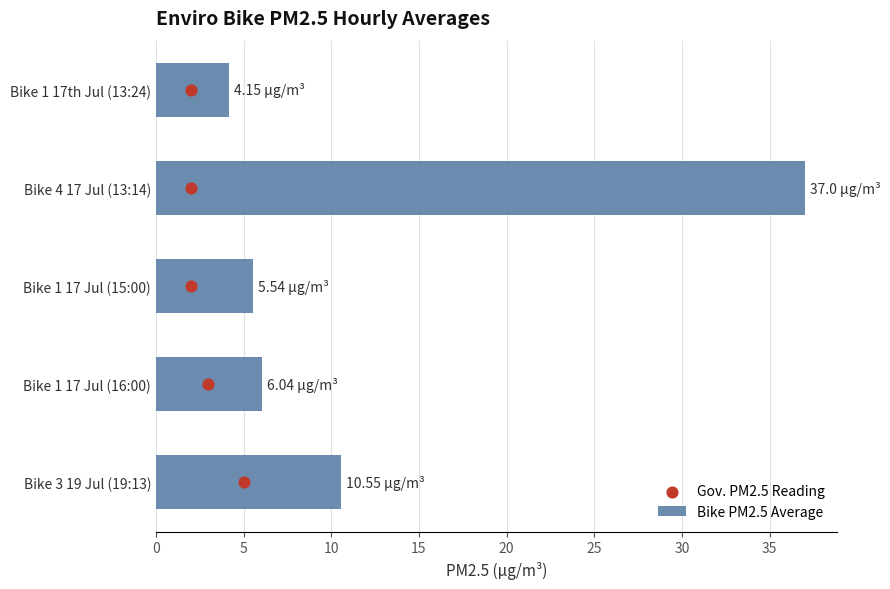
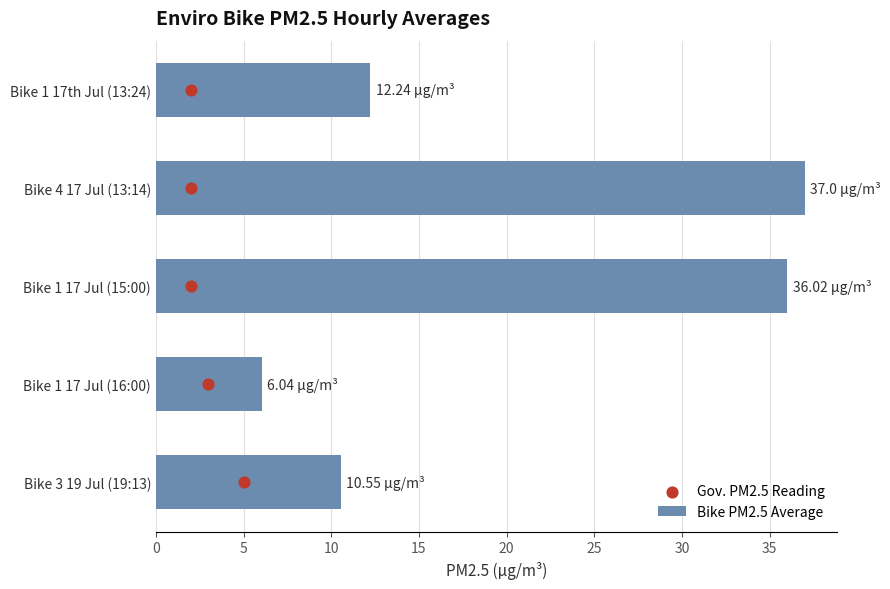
  {
    "Bike PM2.5 Average": {
-     "Bike 1 17th Jul (13:24)": 4.15,
+     "Bike 1 17th Jul (13:24)": 12.24,
      "Bike 4 17 Jul (13:14)": 37.0,
-     "Bike 1 17 Jul (15:00)": 5.54,
+     "Bike 1 17 Jul (15:00)": 36.02,
      "Bike 1 17 Jul (16:00)": 6.04,
      "Bike 3 19 Jul (19:13)": 10.55
    }
  }
